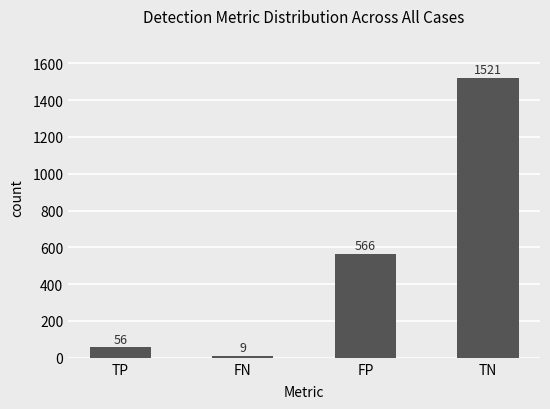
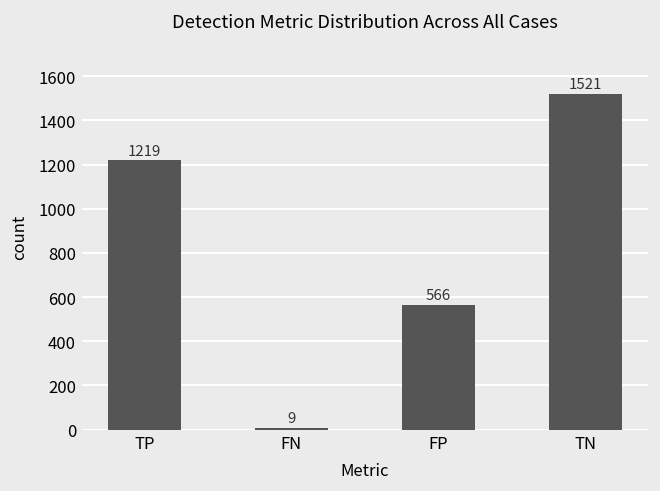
  {
-   "TP": 56,
+   "TP": 1219,
    "FN": 9,
    "FP": 566,
    "TN": 1521
  }
